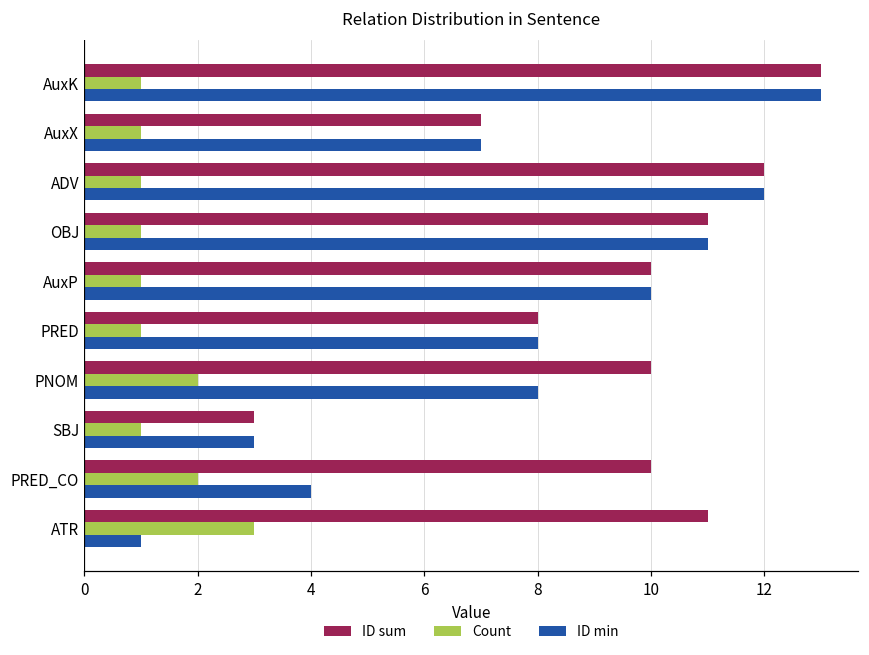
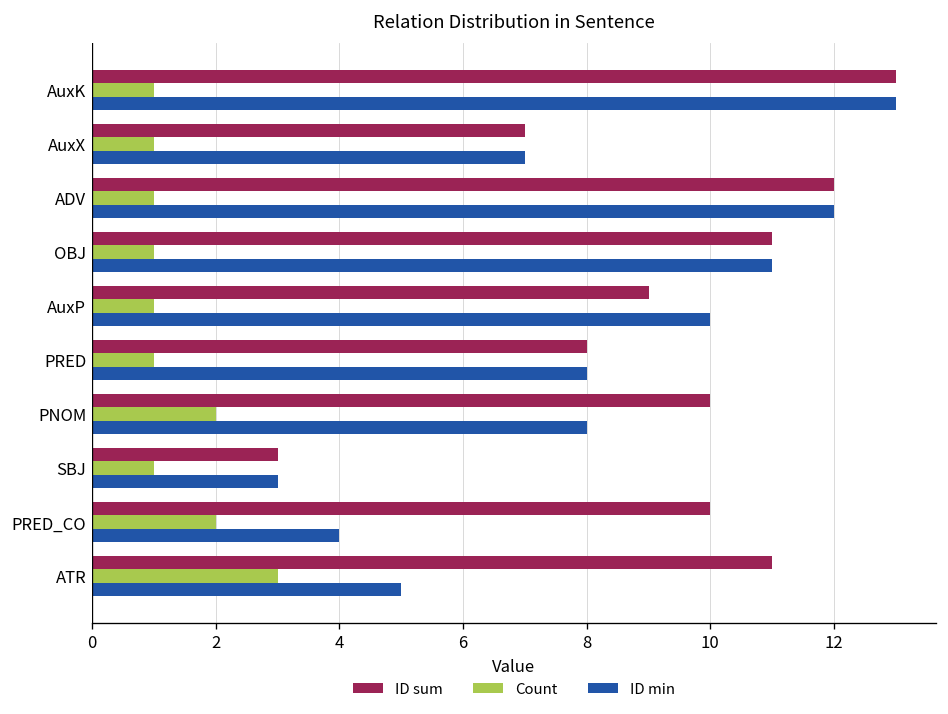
  {
    "ID sum": {
      "AuxK": 13,
      "AuxX": 7,
      "ADV": 12,
      "OBJ": 11,
-     "AuxP": 10,
+     "AuxP": 9,
      "PRED": 8,
      "PNOM": 10,
      "SBJ": 3,
      "PRED_CO": 10,
      "ATR": 11
    },
    "Count": {
      "AuxK": 1,
      "AuxX": 1,
      "ADV": 1,
      "OBJ": 1,
      "AuxP": 1,
      "PRED": 1,
      "PNOM": 2,
      "SBJ": 1,
      "PRED_CO": 2,
      "ATR": 3
    },
    "ID min": {
      "AuxK": 13,
      "AuxX": 7,
      "ADV": 12,
      "OBJ": 11,
      "AuxP": 10,
      "PRED": 8,
      "PNOM": 8,
      "SBJ": 3,
      "PRED_CO": 4,
-     "ATR": 1
+     "ATR": 5
    }
  }
